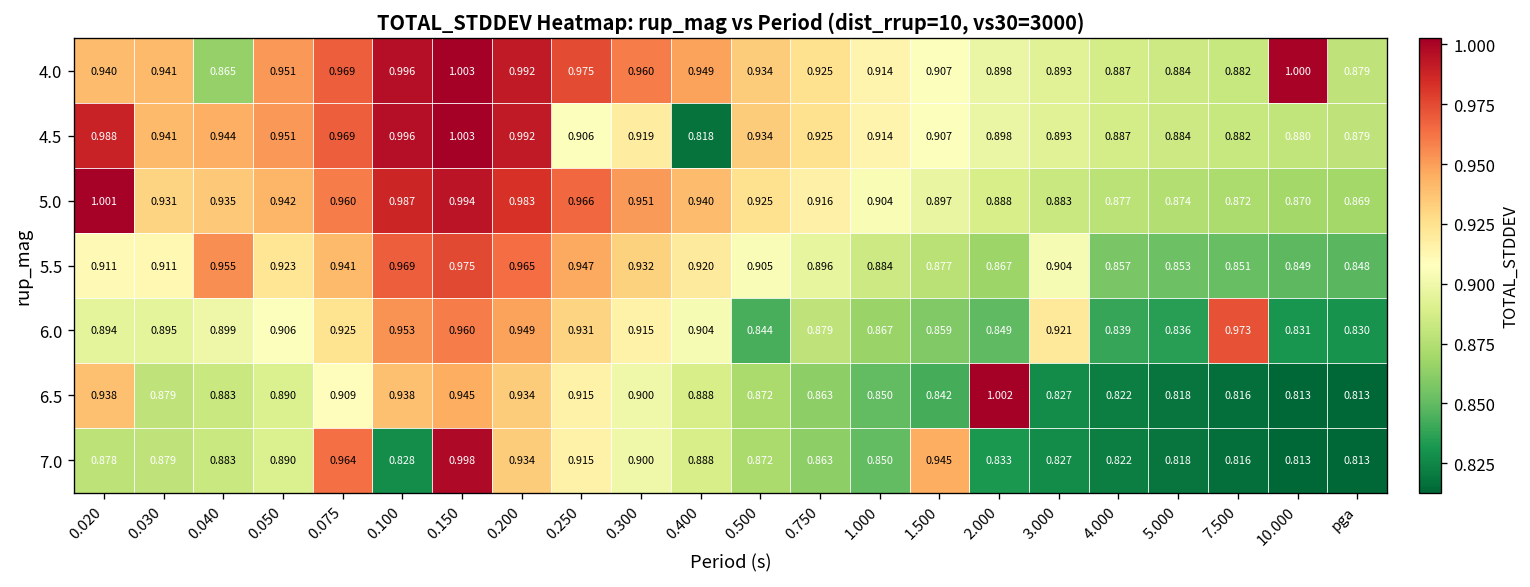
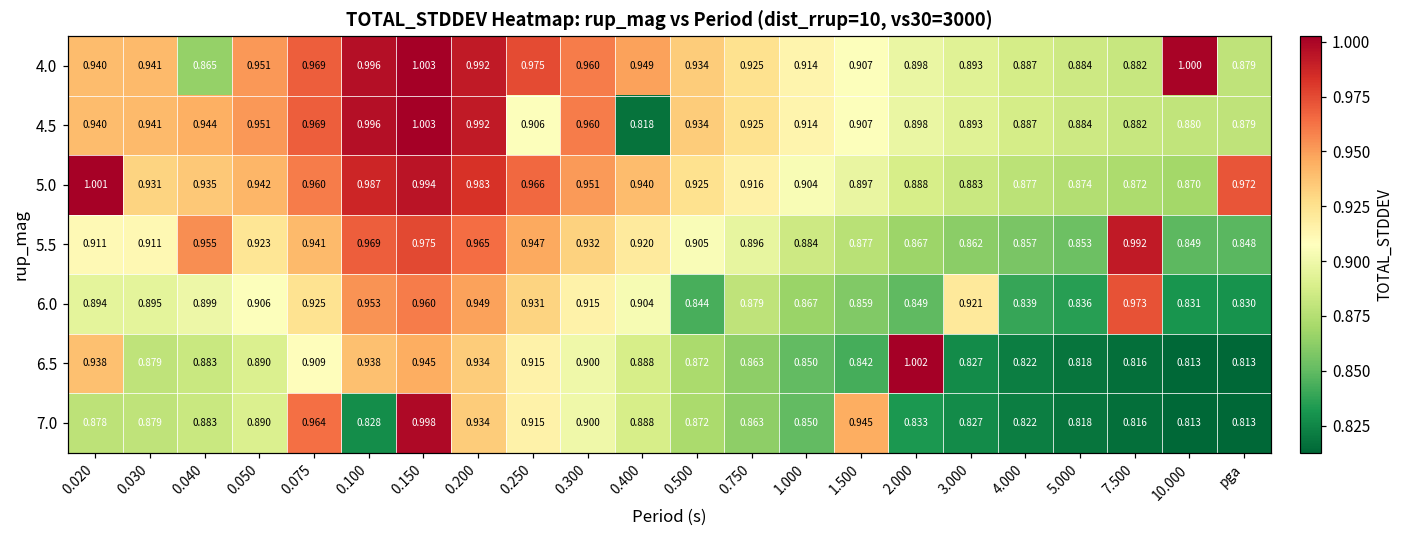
  {
    "4.0": {
      "0.020": 0.940,
      "0.030": 0.941,
      "0.040": 0.865,
      "0.050": 0.951,
      "0.075": 0.969,
      "0.100": 0.996,
      "0.150": 1.003,
      "0.200": 0.992,
      "0.250": 0.975,
      "0.300": 0.960,
      "0.400": 0.949,
      "0.500": 0.934,
      "0.750": 0.925,
      "1.000": 0.914,
      "1.500": 0.907,
      "2.000": 0.898,
      "3.000": 0.893,
      "4.000": 0.887,
      "5.000": 0.884,
      "7.500": 0.882,
      "10.000": 1.000,
      "pga": 0.879
    },
    "4.5": {
-     "0.020": 0.988,
+     "0.020": 0.940,
      "0.030": 0.941,
      "0.040": 0.944,
      "0.050": 0.951,
      "0.075": 0.969,
      "0.100": 0.996,
      "0.150": 1.003,
      "0.200": 0.992,
      "0.250": 0.906,
-     "0.300": 0.919,
+     "0.300": 0.960,
      "0.400": 0.818,
      "0.500": 0.934,
      "0.750": 0.925,
      "1.000": 0.914,
      "1.500": 0.907,
      "2.000": 0.898,
      "3.000": 0.893,
      "4.000": 0.887,
      "5.000": 0.884,
      "7.500": 0.882,
      "10.000": 0.880,
      "pga": 0.879
    },
    "5.0": {
      "0.020": 1.001,
      "0.030": 0.931,
      "0.040": 0.935,
      "0.050": 0.942,
      "0.075": 0.960,
      "0.100": 0.987,
      "0.150": 0.994,
      "0.200": 0.983,
      "0.250": 0.966,
      "0.300": 0.951,
      "0.400": 0.940,
      "0.500": 0.925,
      "0.750": 0.916,
      "1.000": 0.904,
      "1.500": 0.897,
      "2.000": 0.888,
      "3.000": 0.883,
      "4.000": 0.877,
      "5.000": 0.874,
      "7.500": 0.872,
      "10.000": 0.870,
-     "pga": 0.869
+     "pga": 0.972
    },
    "5.5": {
      "0.020": 0.911,
      "0.030": 0.911,
      "0.040": 0.955,
      "0.050": 0.923,
      "0.075": 0.941,
      "0.100": 0.969,
      "0.150": 0.975,
      "0.200": 0.965,
      "0.250": 0.947,
      "0.300": 0.932,
      "0.400": 0.920,
      "0.500": 0.905,
      "0.750": 0.896,
      "1.000": 0.884,
      "1.500": 0.877,
      "2.000": 0.867,
-     "3.000": 0.904,
+     "3.000": 0.862,
      "4.000": 0.857,
      "5.000": 0.853,
-     "7.500": 0.851,
+     "7.500": 0.992,
      "10.000": 0.849,
      "pga": 0.848
    },
    "6.0": {
      "0.020": 0.894,
      "0.030": 0.895,
      "0.040": 0.899,
      "0.050": 0.906,
      "0.075": 0.925,
      "0.100": 0.953,
      "0.150": 0.960,
      "0.200": 0.949,
      "0.250": 0.931,
      "0.300": 0.915,
      "0.400": 0.904,
      "0.500": 0.844,
      "0.750": 0.879,
      "1.000": 0.867,
      "1.500": 0.859,
      "2.000": 0.849,
      "3.000": 0.921,
      "4.000": 0.839,
      "5.000": 0.836,
      "7.500": 0.973,
      "10.000": 0.831,
      "pga": 0.830
    },
    "6.5": {
      "0.020": 0.938,
      "0.030": 0.879,
      "0.040": 0.883,
      "0.050": 0.890,
      "0.075": 0.909,
      "0.100": 0.938,
      "0.150": 0.945,
      "0.200": 0.934,
      "0.250": 0.915,
      "0.300": 0.900,
      "0.400": 0.888,
      "0.500": 0.872,
      "0.750": 0.863,
      "1.000": 0.850,
      "1.500": 0.842,
      "2.000": 1.002,
      "3.000": 0.827,
      "4.000": 0.822,
      "5.000": 0.818,
      "7.500": 0.816,
      "10.000": 0.813,
      "pga": 0.813
    },
    "7.0": {
      "0.020": 0.878,
      "0.030": 0.879,
      "0.040": 0.883,
      "0.050": 0.890,
      "0.075": 0.964,
      "0.100": 0.828,
      "0.150": 0.998,
      "0.200": 0.934,
      "0.250": 0.915,
      "0.300": 0.900,
      "0.400": 0.888,
      "0.500": 0.872,
      "0.750": 0.863,
      "1.000": 0.850,
      "1.500": 0.945,
      "2.000": 0.833,
      "3.000": 0.827,
      "4.000": 0.822,
      "5.000": 0.818,
      "7.500": 0.816,
      "10.000": 0.813,
      "pga": 0.813
    }
  }
